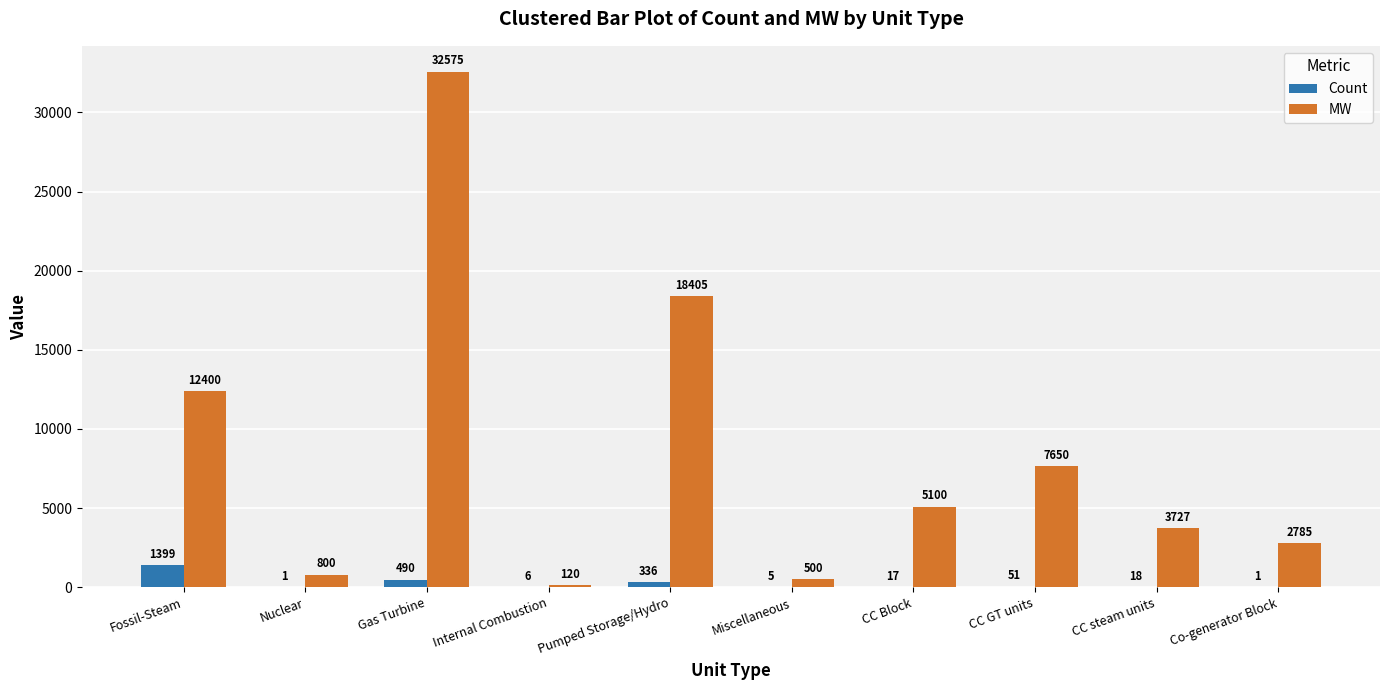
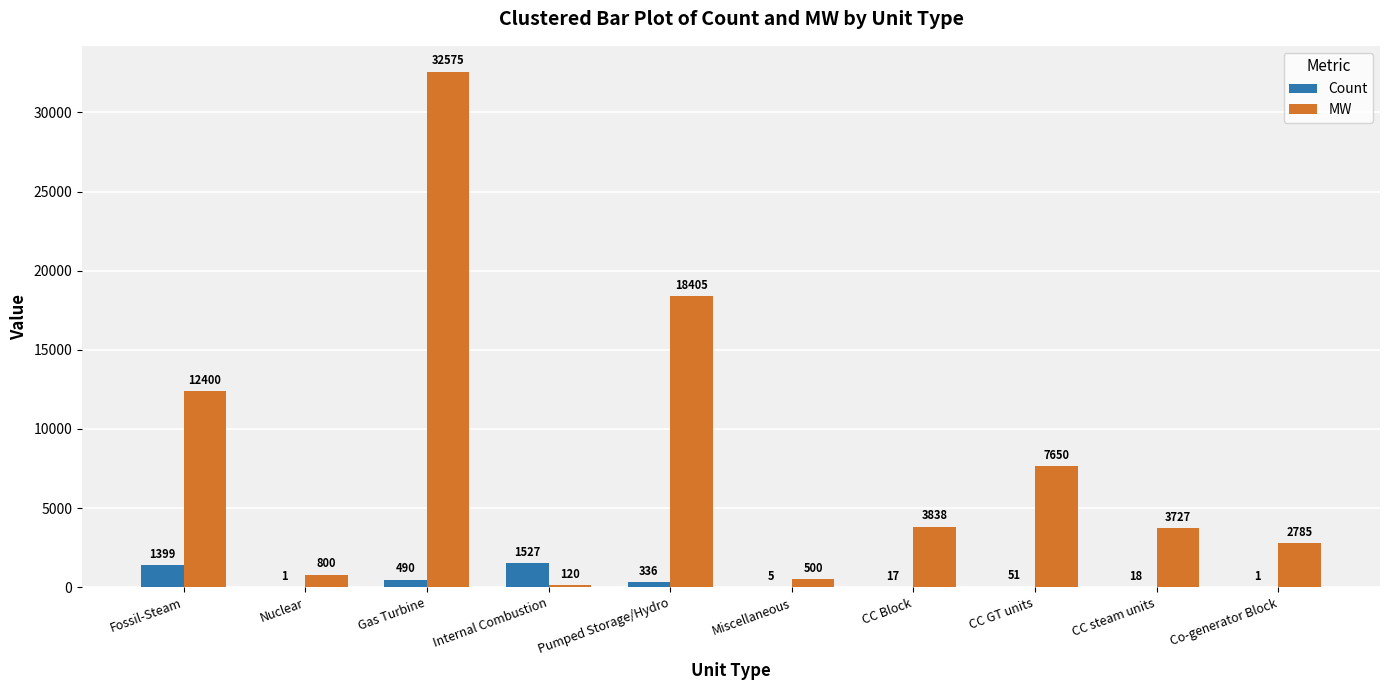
  {
    "Count": {
      "Fossil-Steam": 1399,
      "Nuclear": 1,
      "Gas Turbine": 490,
-     "Internal Combustion": 6,
+     "Internal Combustion": 1527,
      "Pumped Storage/Hydro": 336,
      "Miscellaneous": 5,
      "CC Block": 17,
      "CC GT units": 51,
      "CC steam units": 18,
      "Co-generator Block": 1
    },
    "MW": {
      "Fossil-Steam": 12400,
      "Nuclear": 800,
      "Gas Turbine": 32575,
      "Internal Combustion": 120,
      "Pumped Storage/Hydro": 18405,
      "Miscellaneous": 500,
-     "CC Block": 5100,
+     "CC Block": 3838,
      "CC GT units": 7650,
      "CC steam units": 3727,
      "Co-generator Block": 2785
    }
  }
